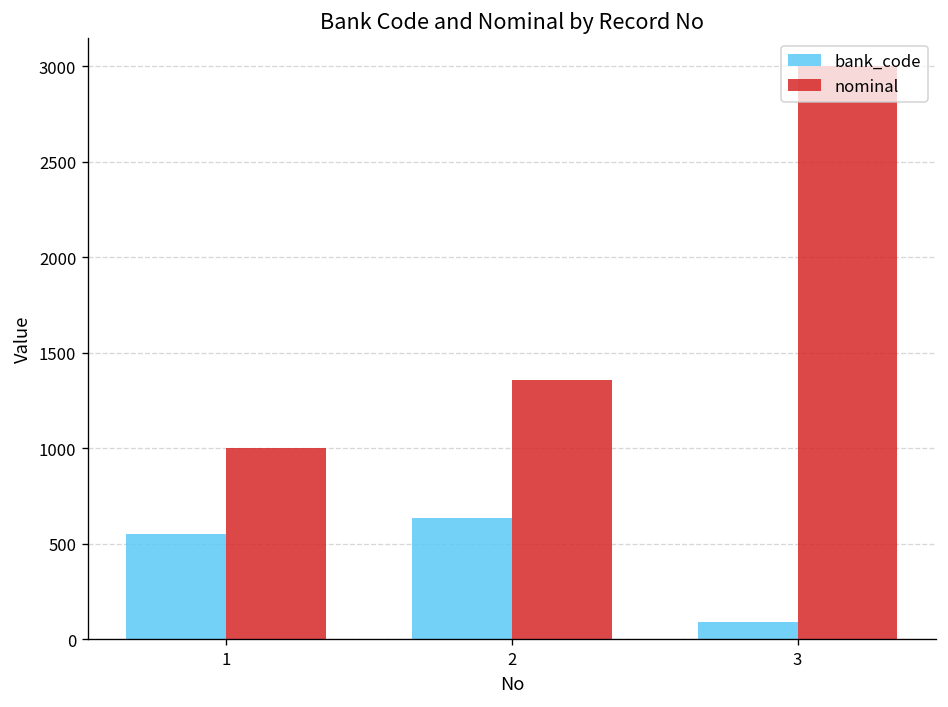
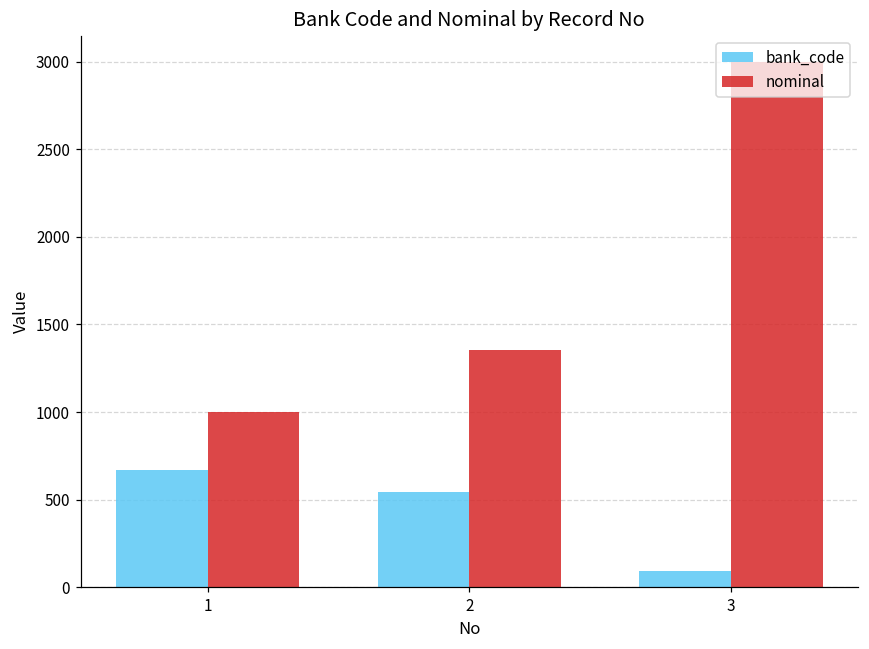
  {
    "bank_code": {
-     "1": 550,
-     "2": 640,
+     "1": 670,
+     "2": 540,
      "3": 90
    },
    "nominal": {
      "1": 1000,
      "2": 1360
    }
  }
